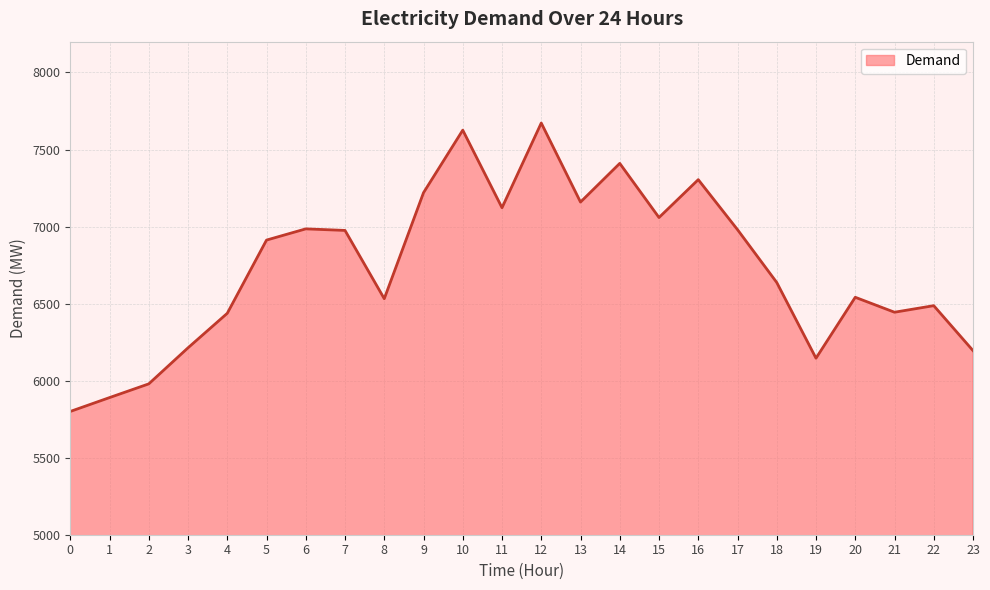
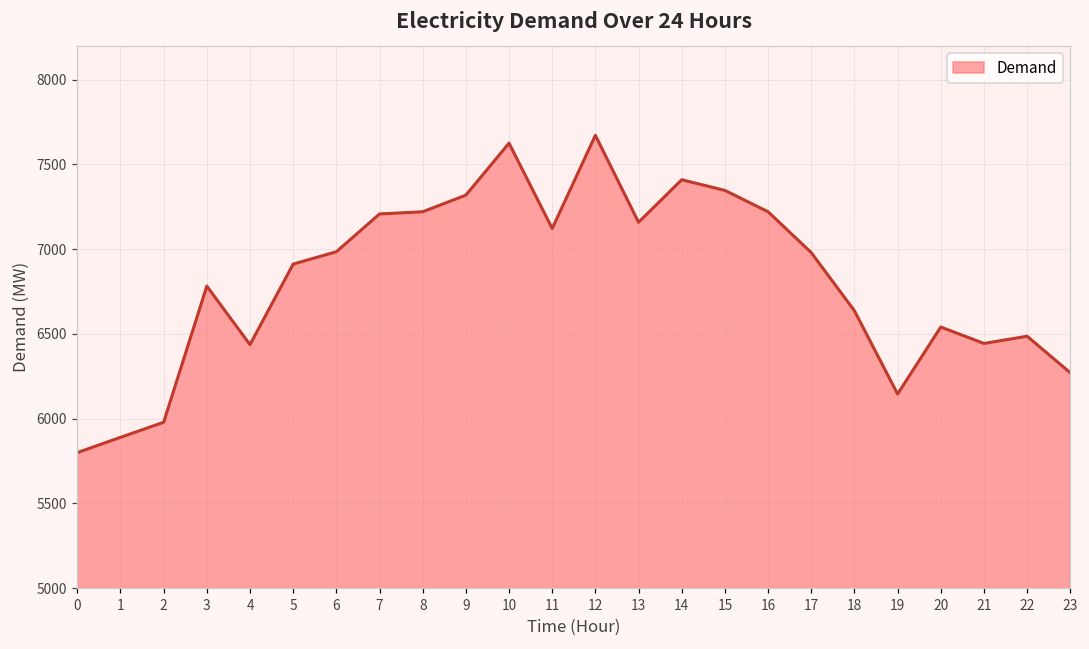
  {
    "0": 5800,
    "1": 5890,
    "2": 5980,
-   "3": 6210,
+   "3": 6780,
    "4": 6440,
    "5": 6910,
    "6": 6990,
-   "7": 6970,
-   "8": 6530,
-   "9": 7220,
+   "7": 7210,
+   "8": 7220,
+   "9": 7320,
    "10": 7630,
    "11": 7120,
    "12": 7670,
    "13": 7160,
    "14": 7410,
-   "15": 7060,
-   "16": 7300,
+   "15": 7350,
+   "16": 7220,
    "17": 6980,
    "18": 6640,
    "19": 6150,
    "20": 6540,
    "21": 6440,
    "22": 6490,
-   "23": 6200
+   "23": 6270
  }
